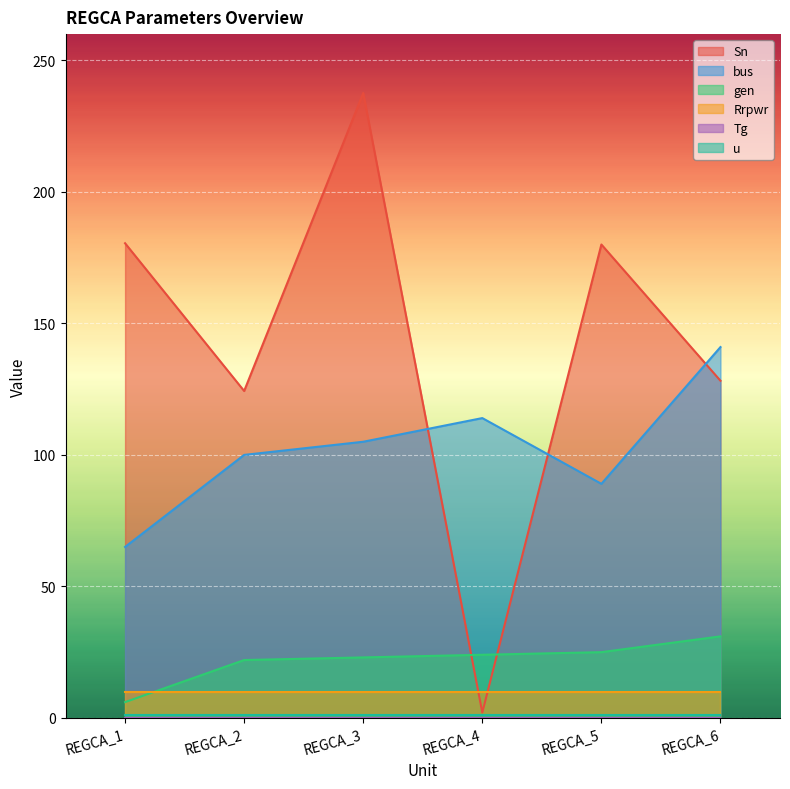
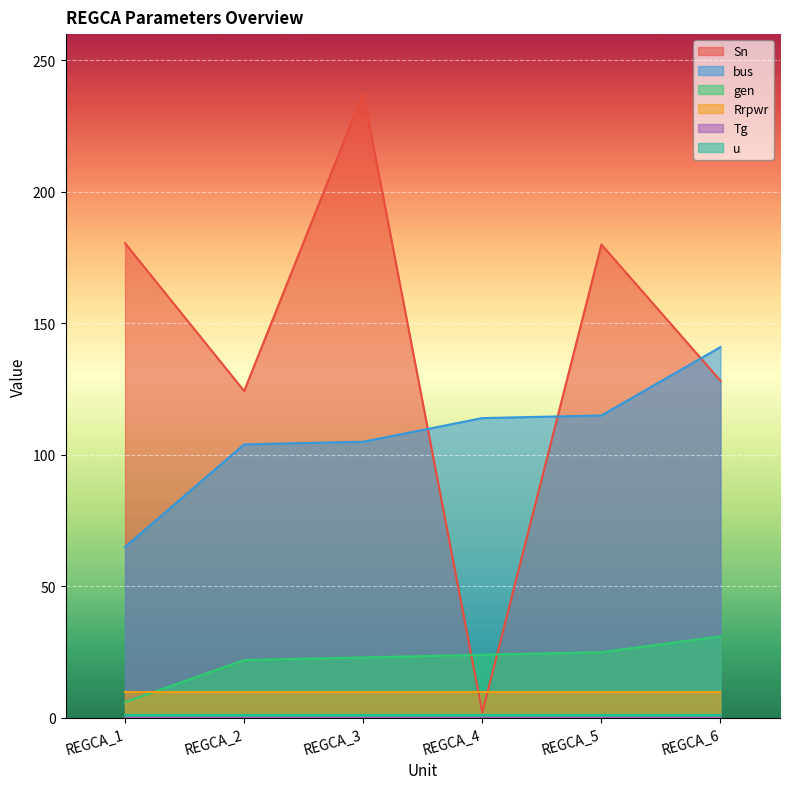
  {
    "Sn": {
      "REGCA_1": 180,
      "REGCA_2": 124,
      "REGCA_3": 238,
      "REGCA_4": 2,
      "REGCA_5": 180,
      "REGCA_6": 128
    },
    "bus": {
      "REGCA_1": 65,
-     "REGCA_2": 100,
+     "REGCA_2": 104,
      "REGCA_3": 105,
      "REGCA_4": 114,
-     "REGCA_5": 89,
+     "REGCA_5": 115,
      "REGCA_6": 141
    },
    "Rrpwr": {
      "REGCA_1": 10,
      "REGCA_2": 10,
      "REGCA_3": 10,
      "REGCA_4": 10,
      "REGCA_5": 10,
      "REGCA_6": 10
    }
  }
